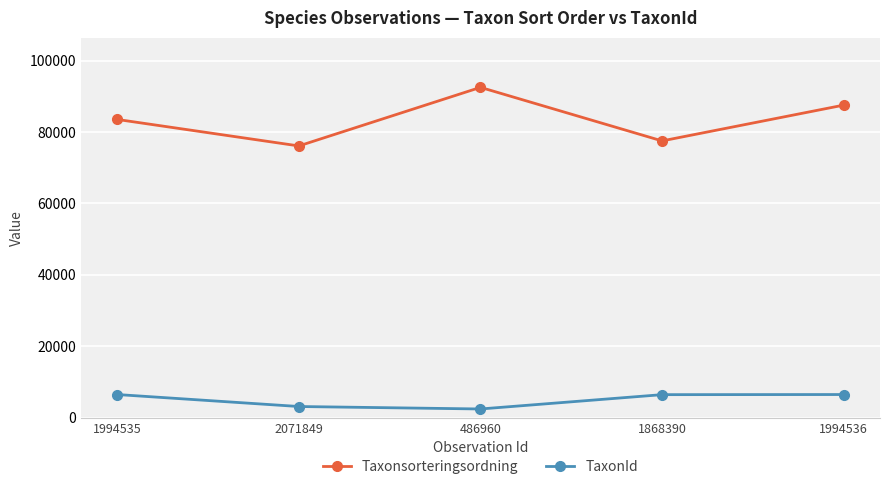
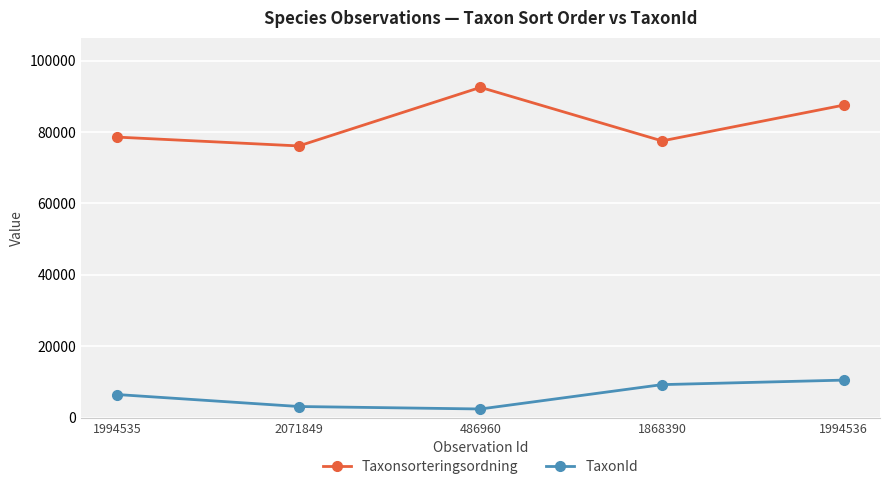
  {
    "Taxonsorteringsordning": {
-     "1994535": 84000,
+     "1994535": 79000,
      "2071849": 76000,
      "486960": 93000,
      "1868390": 78000,
      "1994536": 88000
    },
    "TaxonId": {
      "1994535": 6000,
      "2071849": 3000,
      "486960": 2000,
-     "1868390": 6000,
-     "1994536": 6000
+     "1868390": 9000,
+     "1994536": 10000
    }
  }
